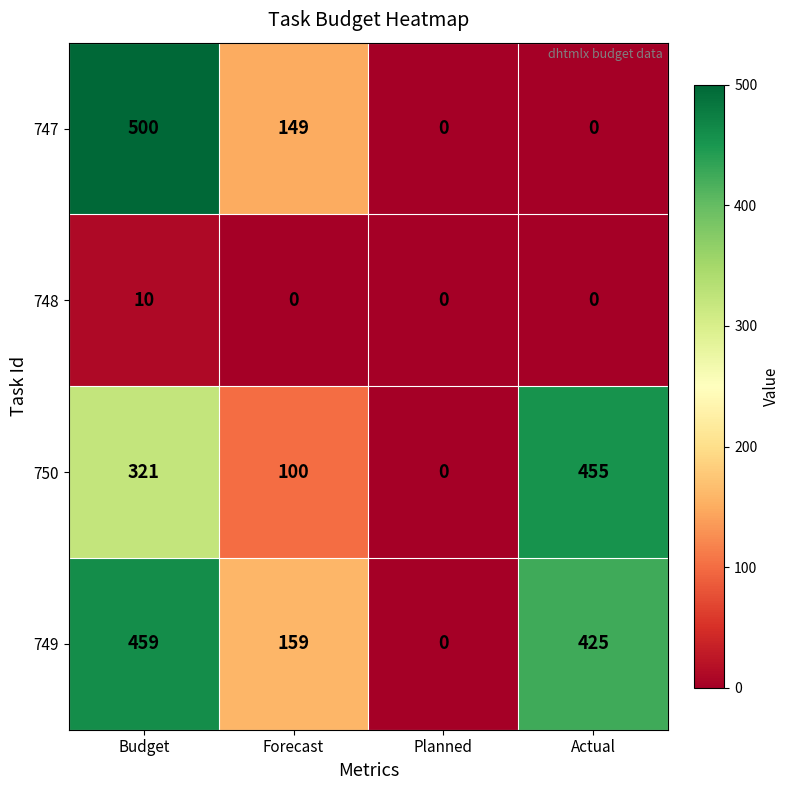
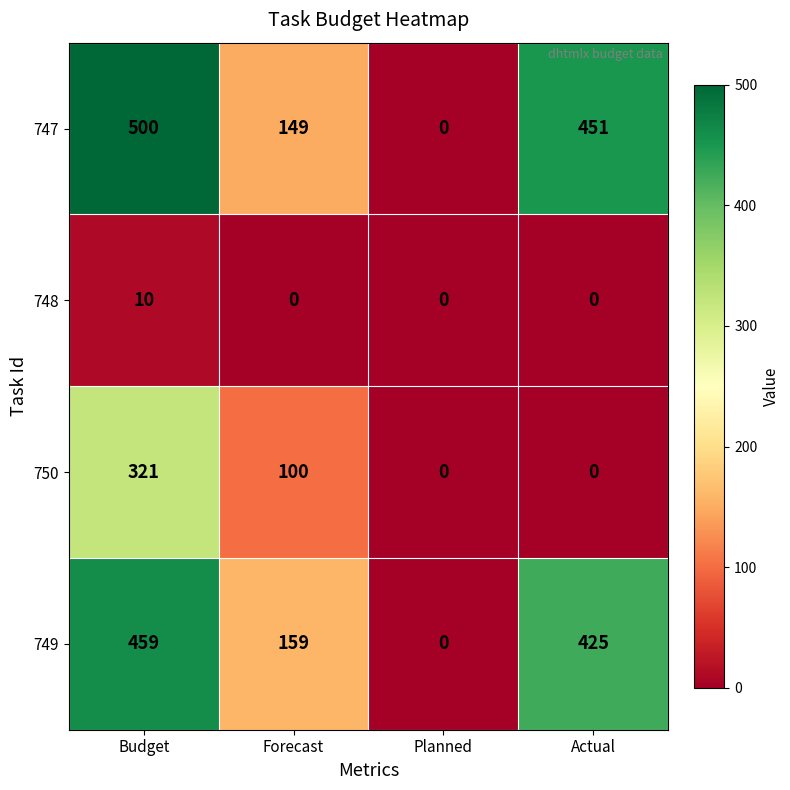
  {
    "747": {
      "Budget": 500,
      "Forecast": 149,
      "Planned": 0,
-     "Actual": 0
+     "Actual": 451
    },
    "748": {
      "Budget": 10,
      "Forecast": 0,
      "Planned": 0,
      "Actual": 0
    },
    "750": {
      "Budget": 321,
      "Forecast": 100,
      "Planned": 0,
-     "Actual": 455
+     "Actual": 0
    },
    "749": {
      "Budget": 459,
      "Forecast": 159,
      "Planned": 0,
      "Actual": 425
    }
  }
